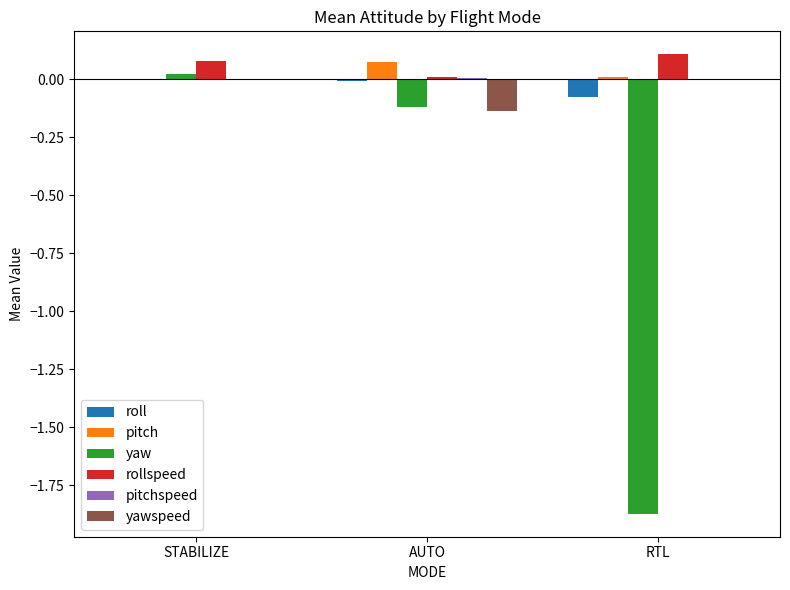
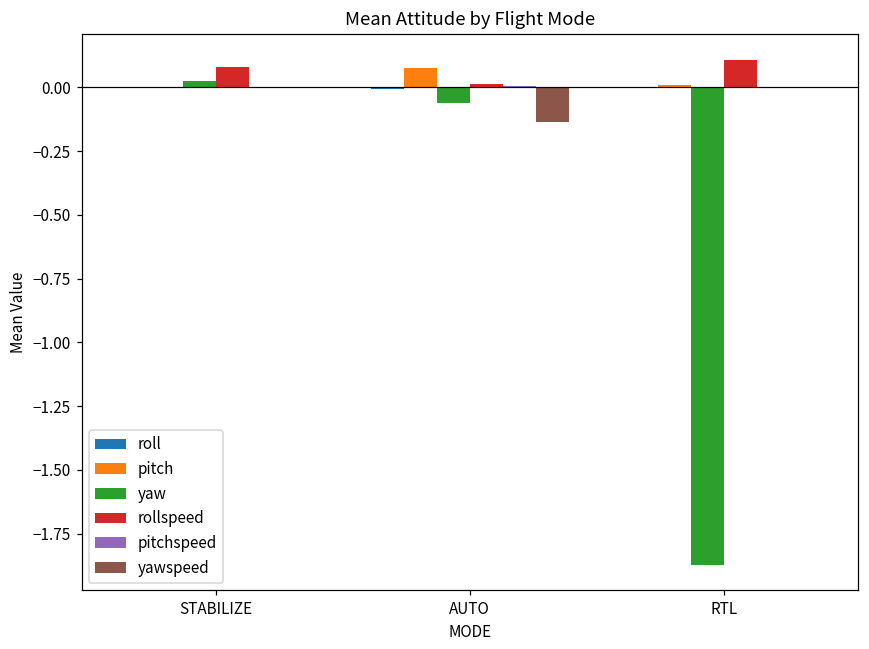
  {
    "roll": {
-     "RTL": -0.07
+     "RTL": 0.00
    },
    "pitch": {
      "AUTO": 0.08
    },
    "yaw": {
      "STABILIZE": 0.02,
-     "AUTO": -0.12,
+     "AUTO": -0.06,
      "RTL": -1.87
    },
    "rollspeed": {
      "STABILIZE": 0.08,
      "AUTO": 0.01,
      "RTL": 0.11
    },
    "yawspeed": {
      "AUTO": -0.14
    }
  }
